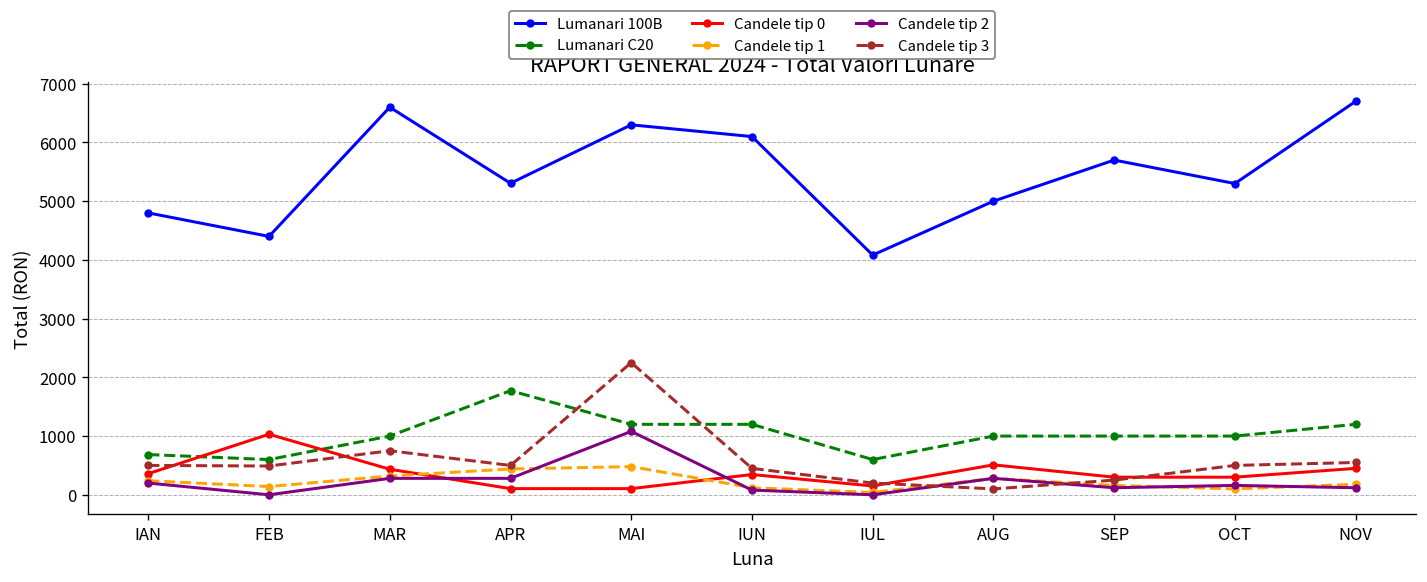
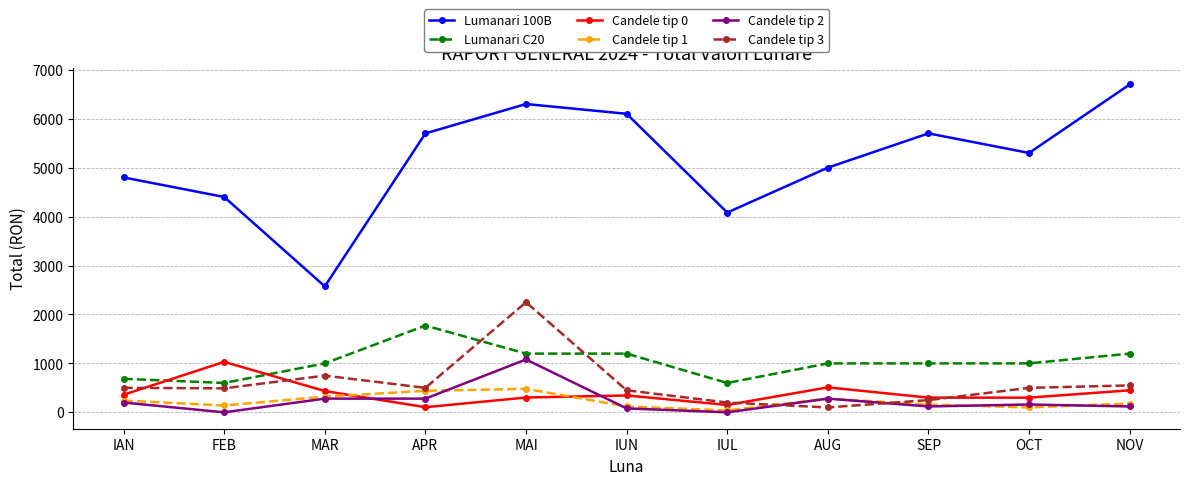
  {
    "Lumanari 100B": {
      "IAN": 4800,
      "FEB": 4400,
-     "MAR": 6600,
-     "APR": 5300,
+     "MAR": 2600,
+     "APR": 5700,
      "MAI": 6300,
      "IUN": 6100,
      "IUL": 4100,
      "AUG": 5000,
      "SEP": 5700,
      "OCT": 5300,
      "NOV": 6700
    },
    "Lumanari C20": {
      "IAN": 700,
      "FEB": 600,
      "MAR": 1000,
      "APR": 1800,
      "MAI": 1200,
      "IUN": 1200,
      "IUL": 600,
      "AUG": 1000,
      "SEP": 1000,
      "OCT": 1000,
      "NOV": 1200
    },
    "Candele tip 0": {
      "IAN": 400,
      "FEB": 1000,
      "MAR": 400,
      "APR": 100,
-     "MAI": 100,
+     "MAI": 300,
      "IUN": 300,
      "AUG": 500,
      "OCT": 300,
      "NOV": 500
    },
    "Candele tip 1": {
      "FEB": 100,
      "APR": 400,
      "MAI": 500,
      "OCT": 100,
      "NOV": 200
    },
    "Candele tip 2": {
      "FEB": 0,
      "APR": 300,
      "MAI": 1100,
      "OCT": 200,
      "NOV": 100
    },
    "Candele tip 3": {
      "IAN": 500,
      "FEB": 500,
      "MAR": 800,
      "APR": 500,
      "MAI": 2300,
      "IUN": 500,
      "AUG": 100,
      "OCT": 500,
      "NOV": 600
    }
  }
